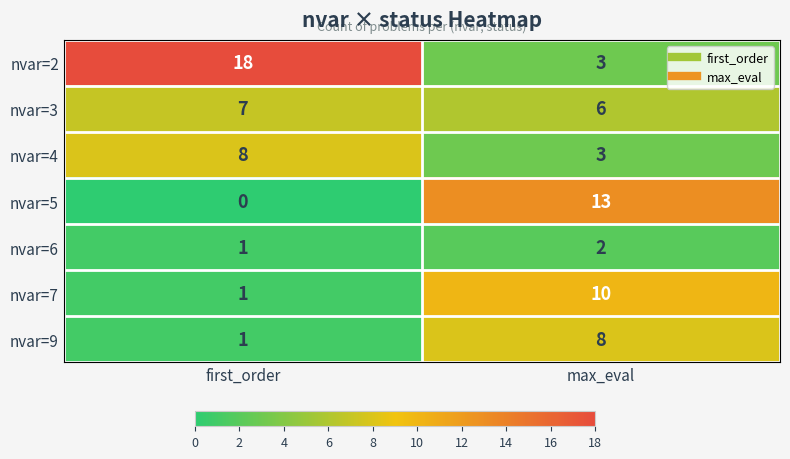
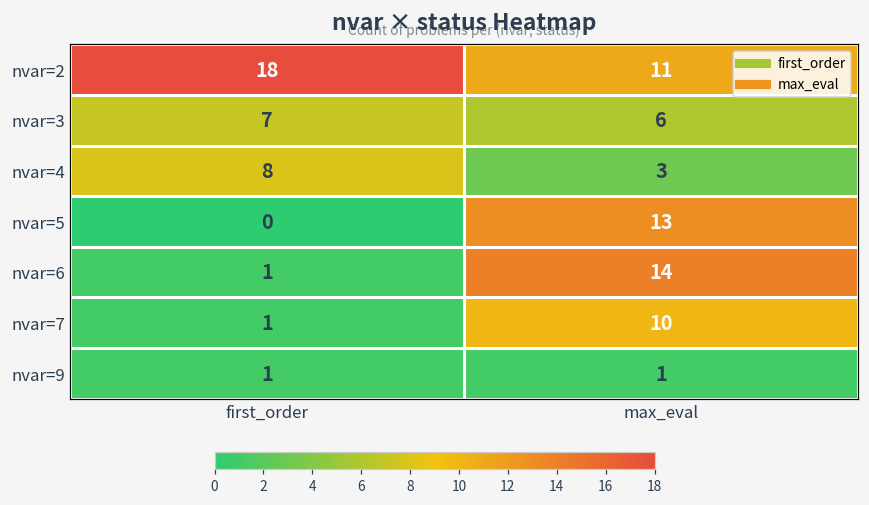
  {
    "nvar=2": {
      "first_order": 18,
-     "max_eval": 3
+     "max_eval": 11
    },
    "nvar=3": {
      "first_order": 7,
      "max_eval": 6
    },
    "nvar=4": {
      "first_order": 8,
      "max_eval": 3
    },
    "nvar=5": {
      "first_order": 0,
      "max_eval": 13
    },
    "nvar=6": {
      "first_order": 1,
-     "max_eval": 2
+     "max_eval": 14
    },
    "nvar=7": {
      "first_order": 1,
      "max_eval": 10
    },
    "nvar=9": {
      "first_order": 1,
-     "max_eval": 8
+     "max_eval": 1
    }
  }
